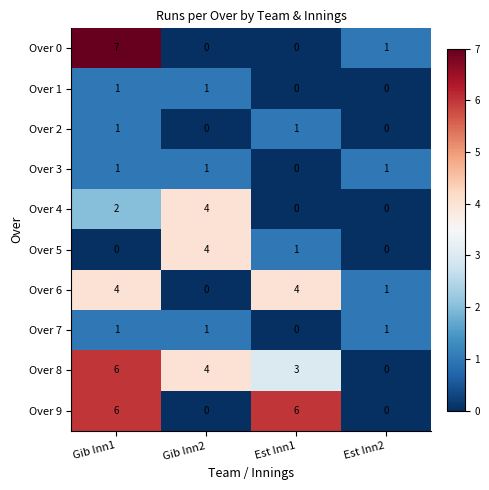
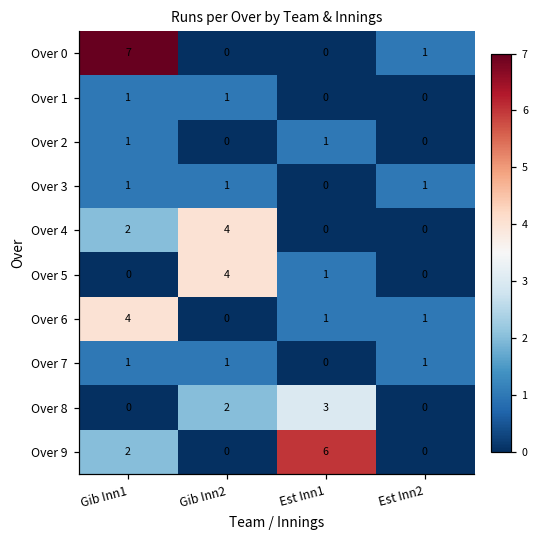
  {
    "Over 0": {
      "Gib Inn1": 7,
      "Gib Inn2": 0,
      "Est Inn1": 0,
      "Est Inn2": 1
    },
    "Over 1": {
      "Gib Inn1": 1,
      "Gib Inn2": 1,
      "Est Inn1": 0,
      "Est Inn2": 0
    },
    "Over 2": {
      "Gib Inn1": 1,
      "Gib Inn2": 0,
      "Est Inn1": 1,
      "Est Inn2": 0
    },
    "Over 3": {
      "Gib Inn1": 1,
      "Gib Inn2": 1,
      "Est Inn1": 0,
      "Est Inn2": 1
    },
    "Over 4": {
      "Gib Inn1": 2,
      "Gib Inn2": 4,
      "Est Inn1": 0,
      "Est Inn2": 0
    },
    "Over 5": {
      "Gib Inn1": 0,
      "Gib Inn2": 4,
      "Est Inn1": 1,
      "Est Inn2": 0
    },
    "Over 6": {
      "Gib Inn1": 4,
      "Gib Inn2": 0,
-     "Est Inn1": 4,
+     "Est Inn1": 1,
      "Est Inn2": 1
    },
    "Over 7": {
      "Gib Inn1": 1,
      "Gib Inn2": 1,
      "Est Inn1": 0,
      "Est Inn2": 1
    },
    "Over 8": {
-     "Gib Inn1": 6,
-     "Gib Inn2": 4,
+     "Gib Inn1": 0,
+     "Gib Inn2": 2,
      "Est Inn1": 3,
      "Est Inn2": 0
    },
    "Over 9": {
-     "Gib Inn1": 6,
+     "Gib Inn1": 2,
      "Gib Inn2": 0,
      "Est Inn1": 6,
      "Est Inn2": 0
    }
  }
